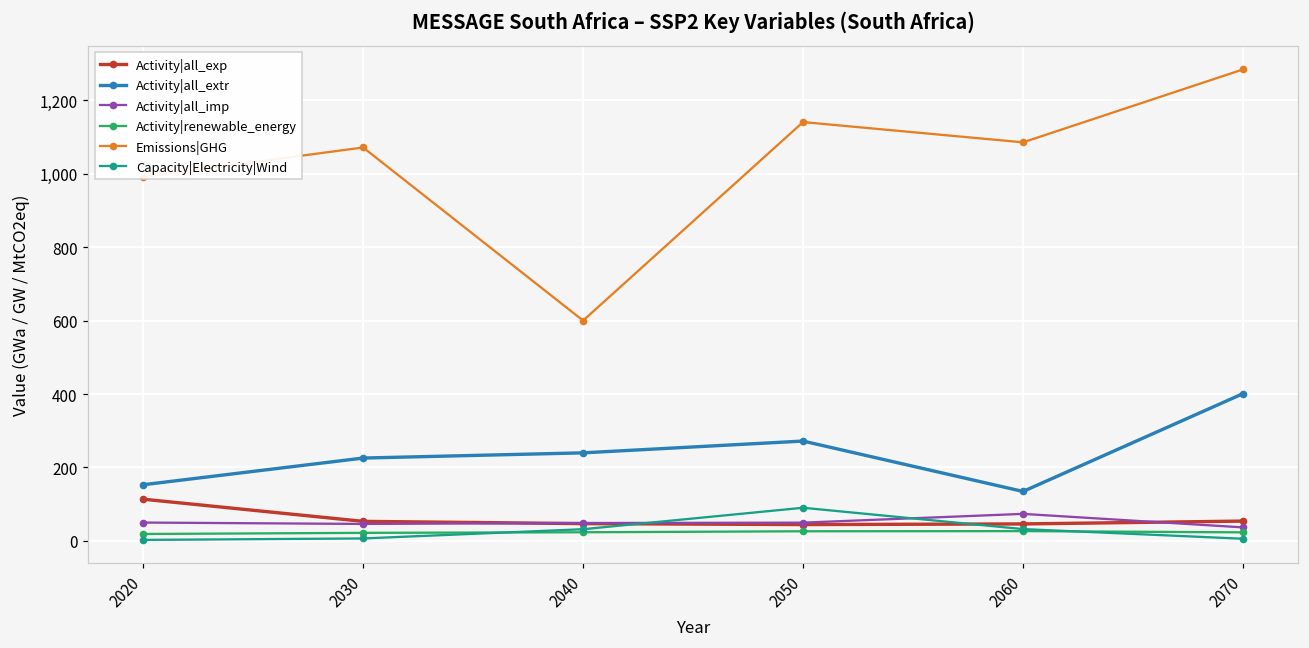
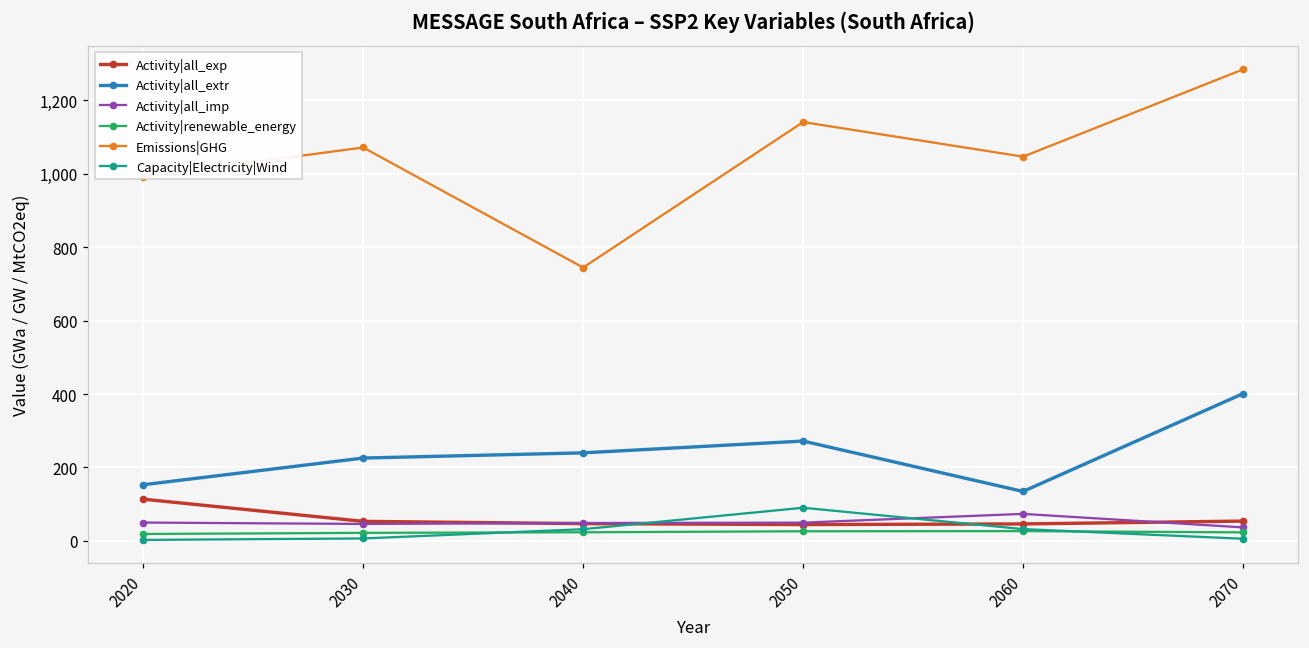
  {
    "Activity|all_exp": {
      "2020": "110",
      "2060": "50",
      "2070": "50"
    },
    "Activity|all_extr": {
      "2020": "150",
      "2030": "230",
      "2040": "240",
      "2050": "270",
      "2060": "130",
      "2070": "400"
    },
    "Activity|all_imp": {
      "2020": "50",
      "2060": "70",
      "2070": "40"
    },
    "Emissions|GHG": {
      "2030": "1,070",
-     "2040": "600",
+     "2040": "740",
      "2050": "1,140",
-     "2060": "1,090",
+     "2060": "1,050",
      "2070": "1,280"
    }
  }
